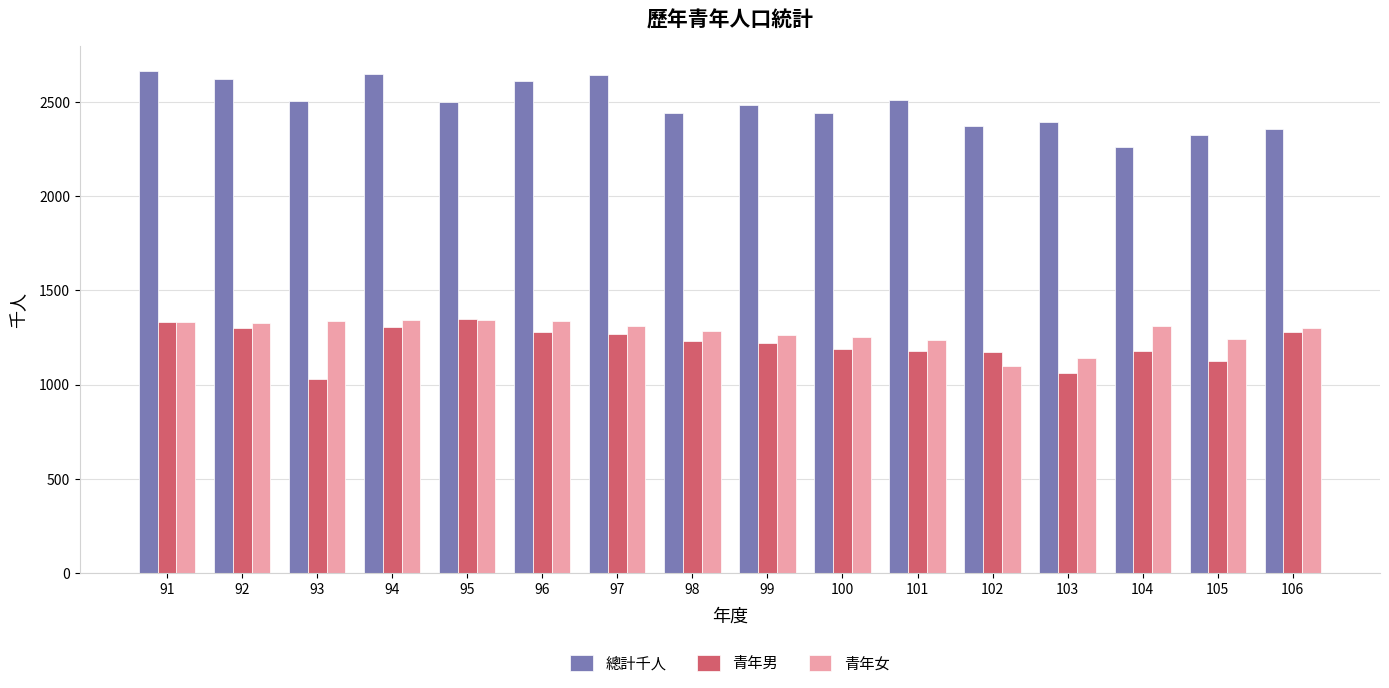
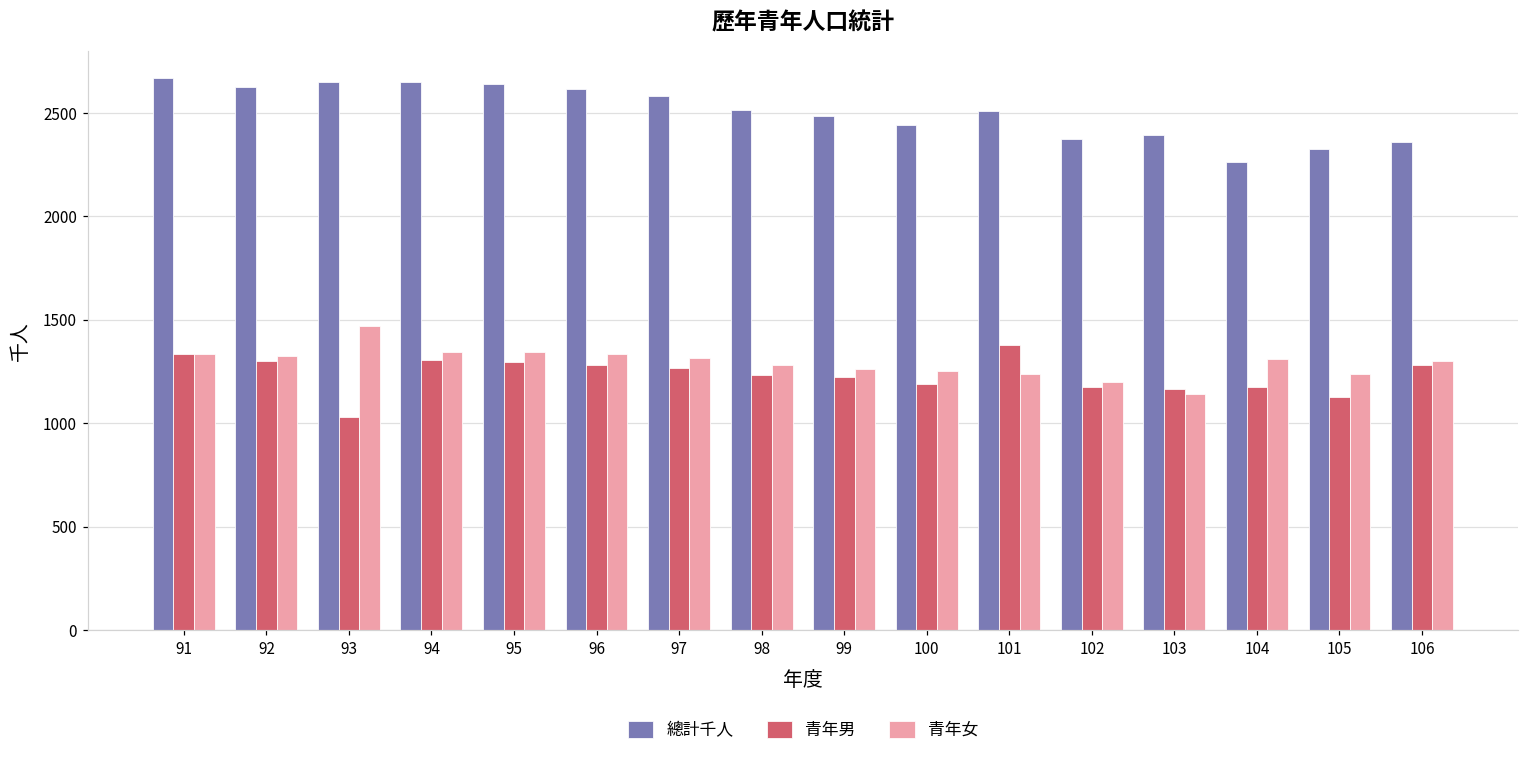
  {
    "總計千人": {
      "91": 2670,
      "92": 2630,
-     "93": 2510,
+     "93": 2650,
      "94": 2650,
-     "95": 2500,
+     "95": 2640,
      "96": 2610,
-     "97": 2640,
-     "98": 2440,
+     "97": 2580,
+     "98": 2510,
      "99": 2490,
      "100": 2440,
      "101": 2510,
      "102": 2380,
      "103": 2390,
      "104": 2260,
      "105": 2330,
      "106": 2360
    },
    "青年男": {
      "91": 1340,
      "92": 1300,
      "93": 1030,
      "94": 1310,
-     "95": 1350,
+     "95": 1300,
      "96": 1280,
      "97": 1270,
      "98": 1230,
      "99": 1220,
      "100": 1190,
-     "101": 1180,
+     "101": 1380,
      "102": 1170,
-     "103": 1060,
+     "103": 1170,
      "104": 1180,
      "105": 1130,
      "106": 1280
    },
    "青年女": {
      "91": 1330,
      "92": 1330,
-     "93": 1340,
+     "93": 1470,
      "94": 1340,
      "95": 1350,
      "96": 1340,
      "97": 1310,
      "98": 1280,
      "99": 1260,
      "100": 1250,
      "101": 1240,
-     "102": 1100,
+     "102": 1200,
      "103": 1140,
      "104": 1310,
      "105": 1240,
      "106": 1300
    }
  }
